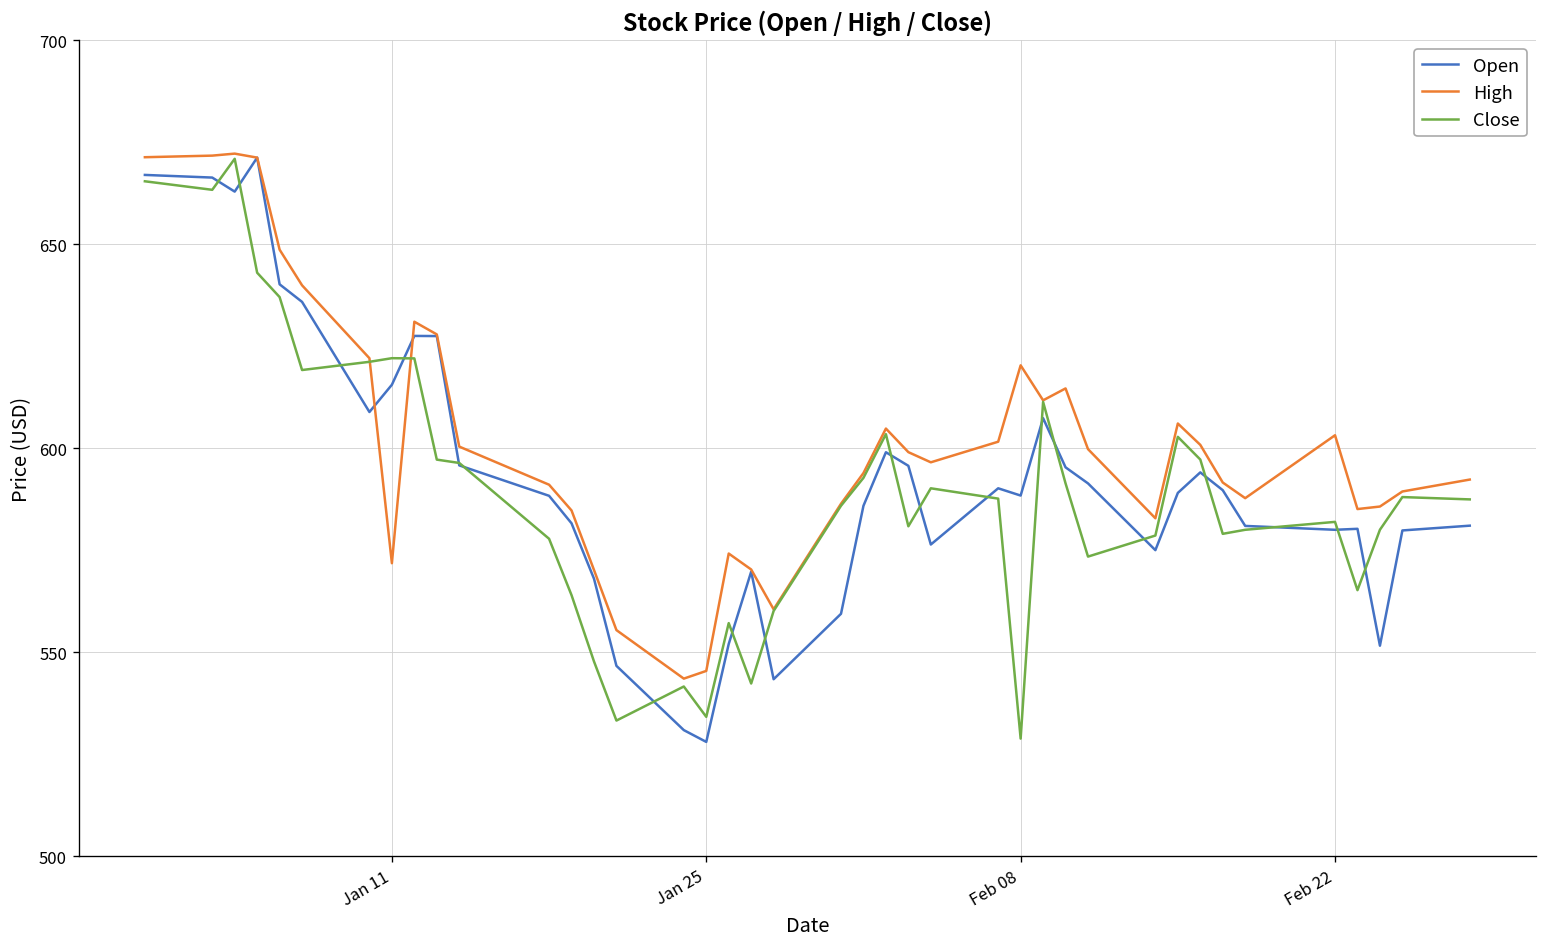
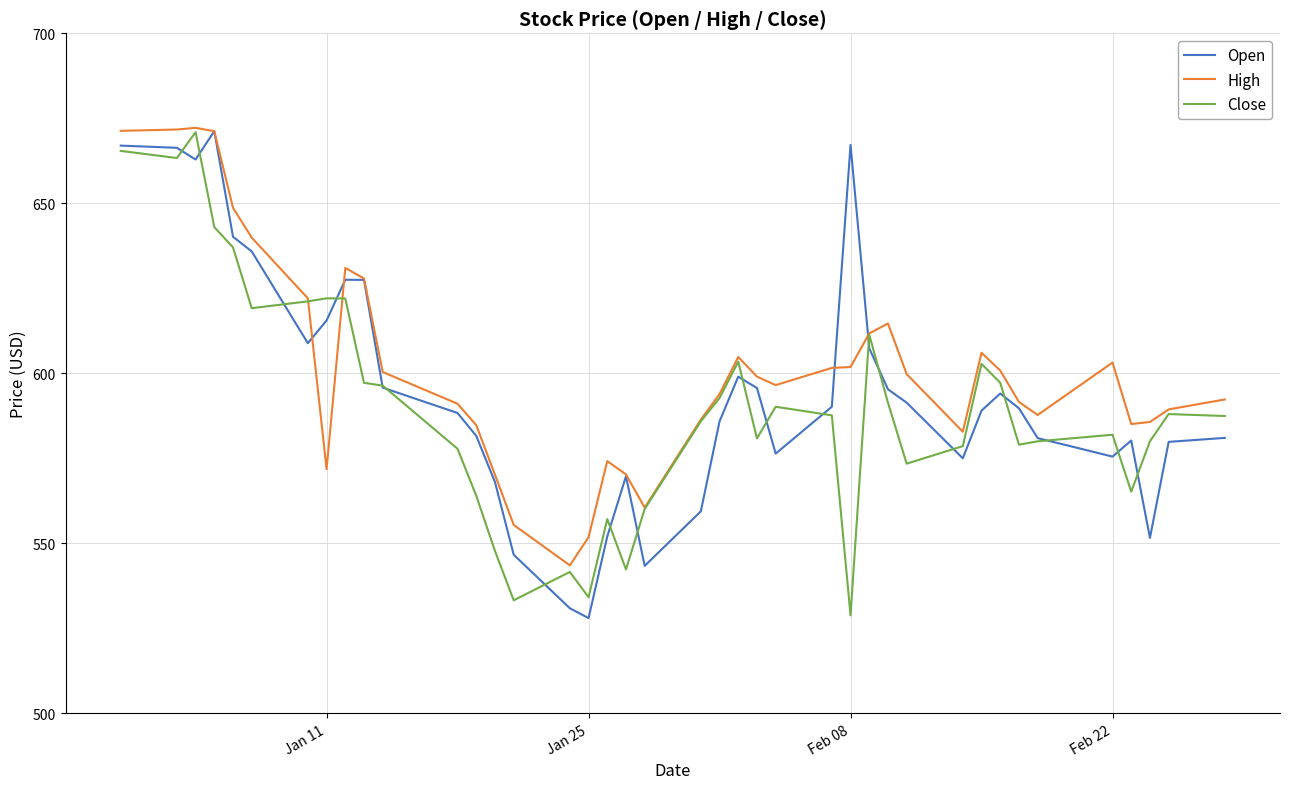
  {
    "Open": {
      "Jan 11": 616,
      "Jan 25": 528,
-     "Feb 08": 588,
-     "Feb 22": 580
+     "Feb 08": 667,
+     "Feb 22": 576
    },
    "High": {
      "Jan 11": 572,
-     "Jan 25": 545,
-     "Feb 08": 620,
+     "Jan 25": 552,
+     "Feb 08": 602,
      "Feb 22": 603
    },
    "Close": {
      "Jan 11": 622,
      "Jan 25": 534,
      "Feb 08": 529,
      "Feb 22": 582
    }
  }
